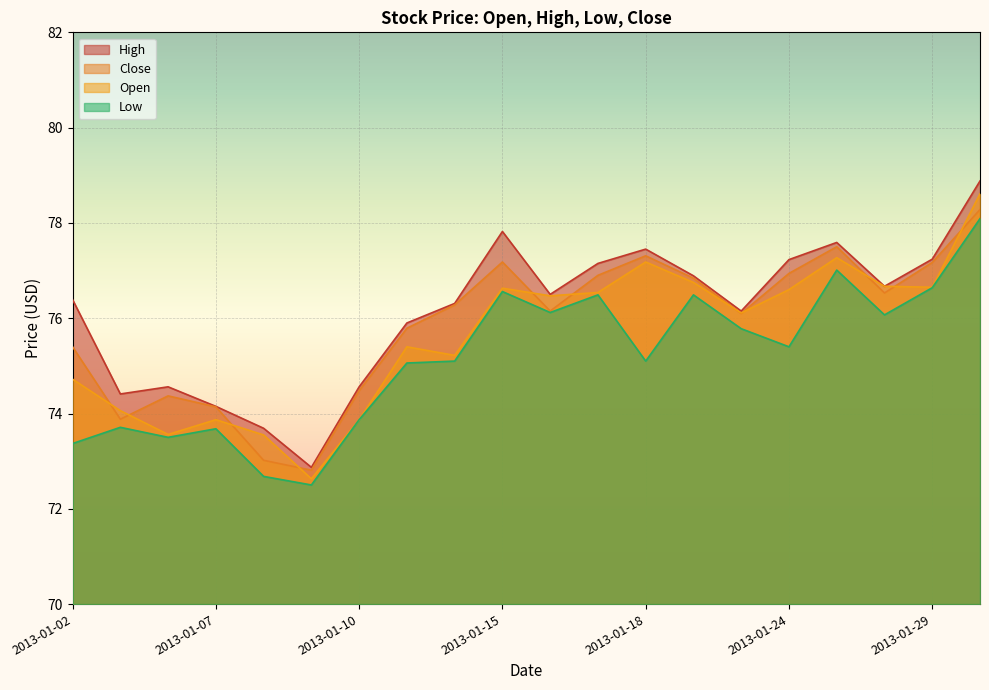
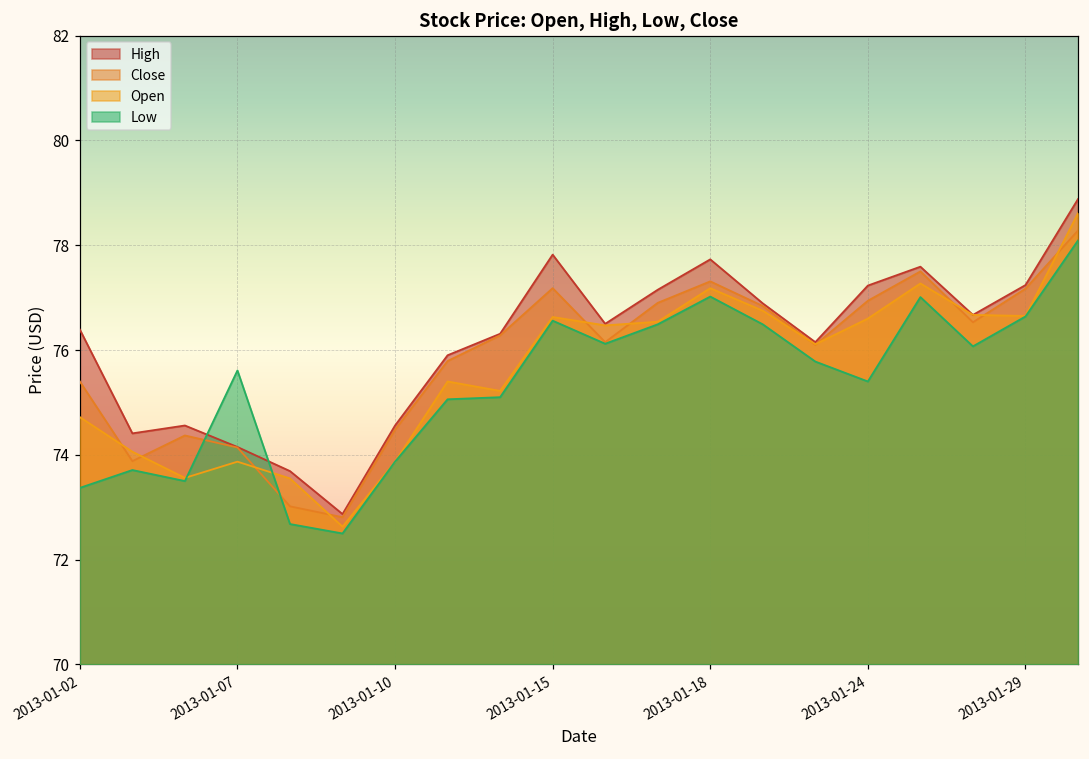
  {
    "High": {
      "2013-01-02": 76.4,
      "2013-01-10": 74.6,
      "2013-01-15": 77.8,
-     "2013-01-18": 77.5,
+     "2013-01-18": 77.7,
      "2013-01-24": 77.2,
      "2013-01-29": 77.2
    },
    "Low": {
      "2013-01-02": 73.4,
-     "2013-01-07": 73.7,
+     "2013-01-07": 75.6,
      "2013-01-15": 76.6,
-     "2013-01-18": 75.1,
+     "2013-01-18": 77.0,
      "2013-01-24": 75.4
    }
  }
